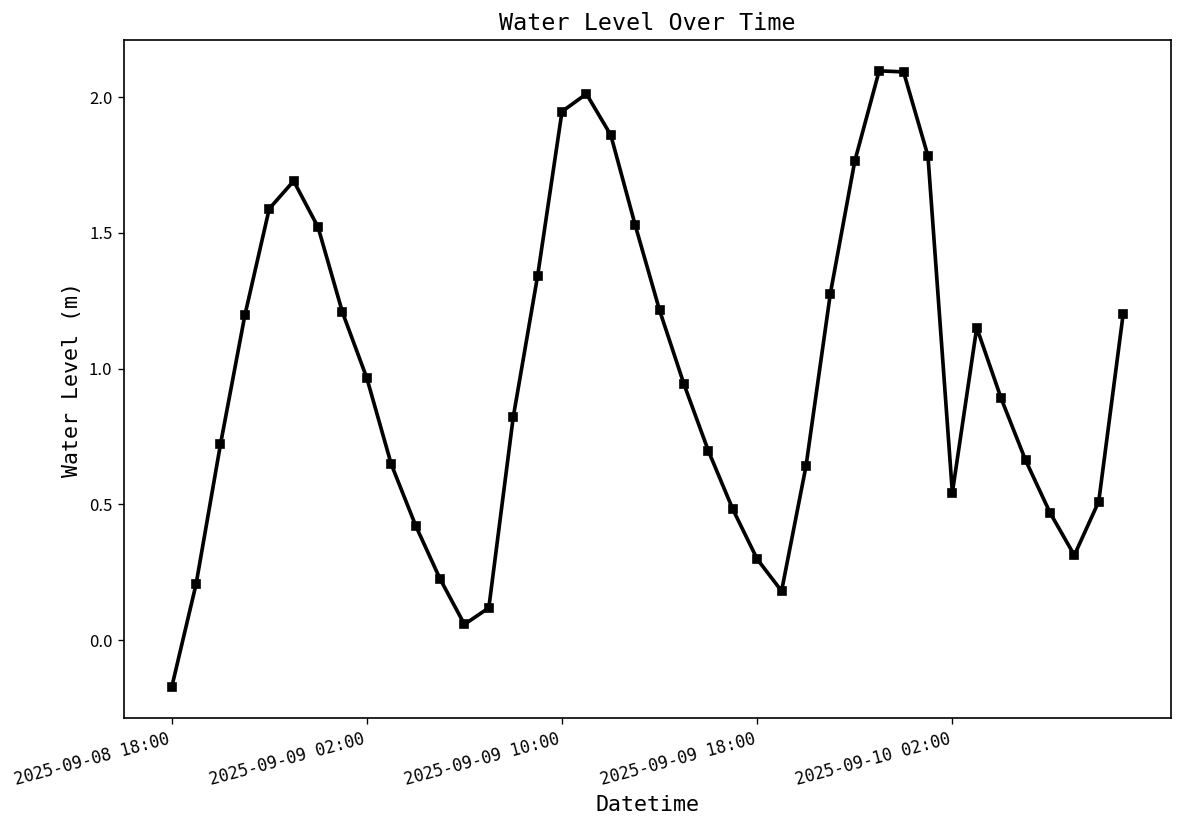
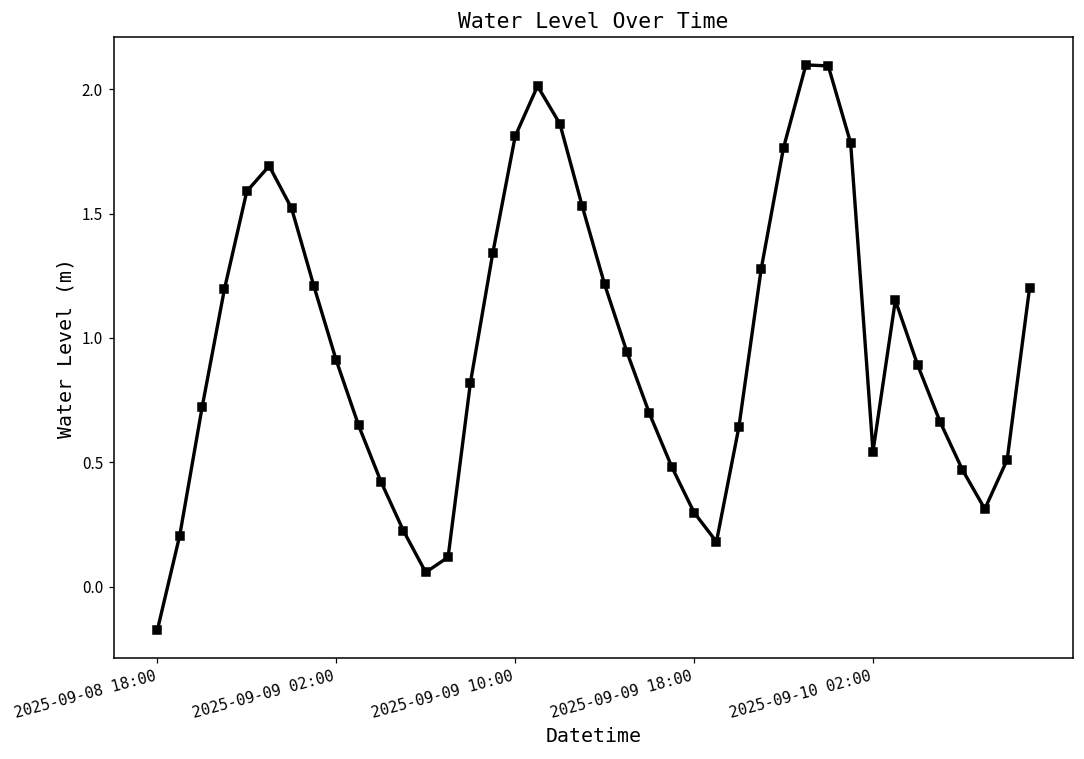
  {
    "2025-09-08 18:00": -0.17,
-   "2025-09-09 02:00": 0.97,
-   "2025-09-09 10:00": 1.95,
+   "2025-09-09 02:00": 0.91,
+   "2025-09-09 10:00": 1.81,
    "2025-09-09 18:00": 0.30,
    "2025-09-10 02:00": 0.54
  }
